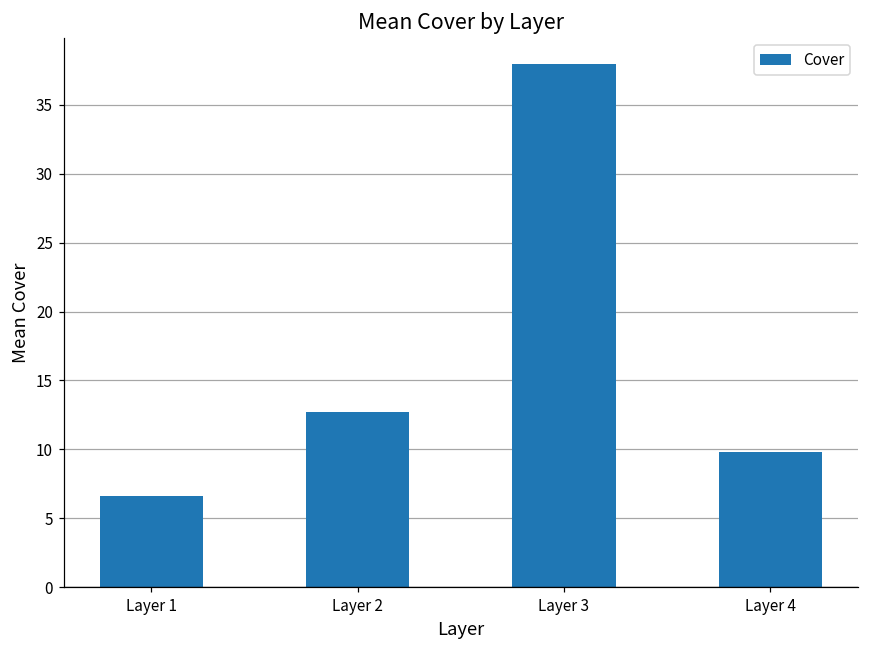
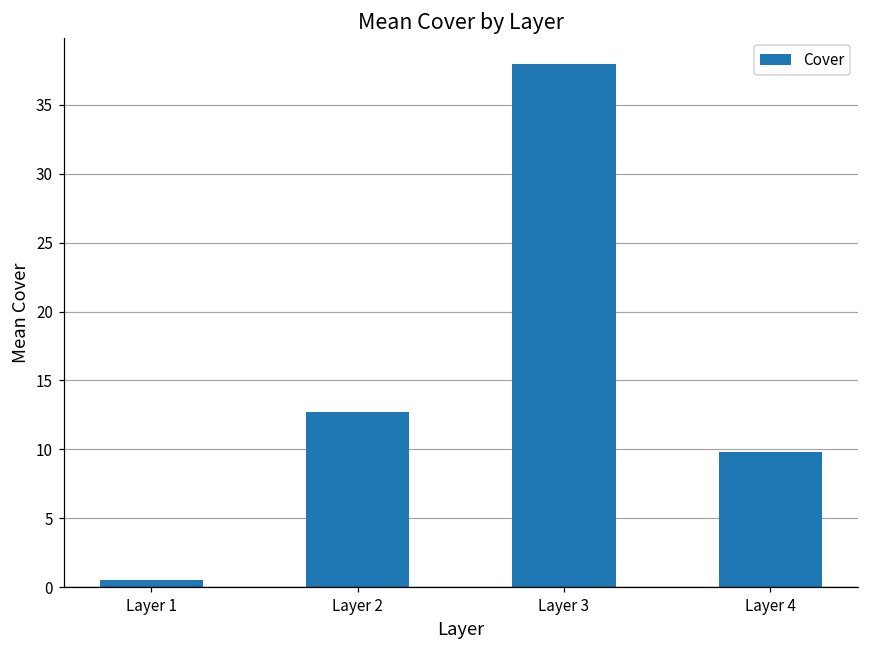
  {
-   "Layer 1": 6.6,
+   "Layer 1": 0.5,
    "Layer 2": 12.7,
    "Layer 3": 38.0,
    "Layer 4": 9.8
  }
